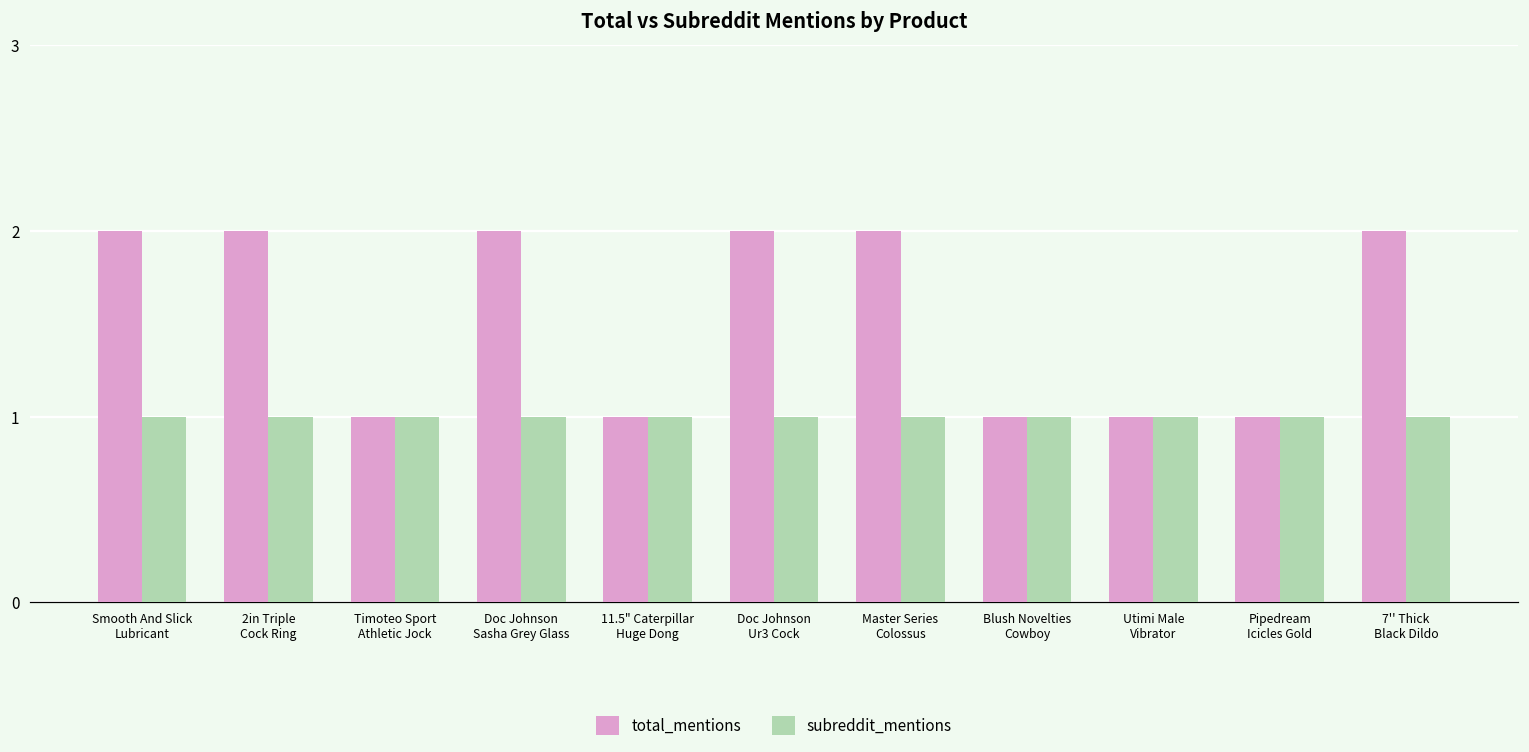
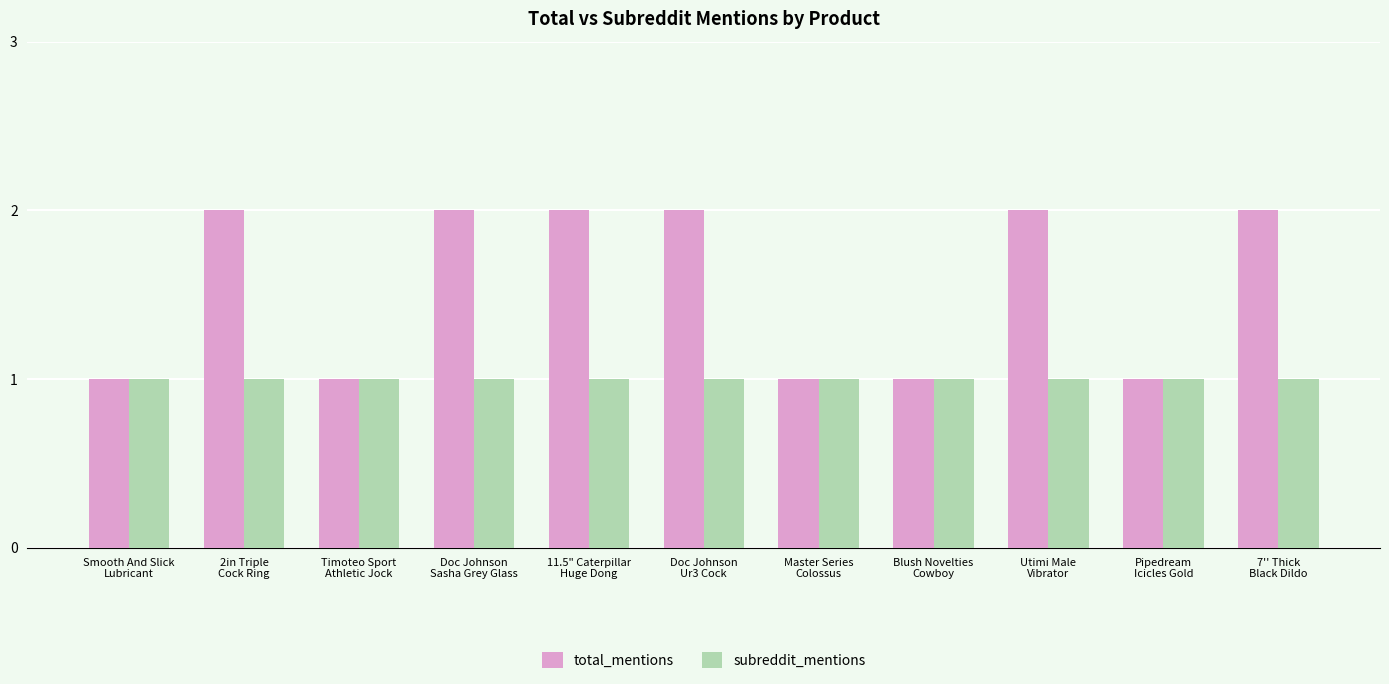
  {
    "total_mentions": {
-     "Smooth And Slick Lubricant": 2,
+     "Smooth And Slick Lubricant": 1,
      "2in Triple Cock Ring": 2,
      "Timoteo Sport Athletic Jock": 1,
      "Doc Johnson Sasha Grey Glass": 2,
-     "11.5\" Caterpillar Huge Dong": 1,
+     "11.5\" Caterpillar Huge Dong": 2,
      "Doc Johnson Ur3 Cock": 2,
-     "Master Series Colossus": 2,
+     "Master Series Colossus": 1,
      "Blush Novelties Cowboy": 1,
-     "Utimi Male Vibrator": 1,
+     "Utimi Male Vibrator": 2,
      "Pipedream Icicles Gold": 1,
      "7'' Thick Black Dildo": 2
    },
    "subreddit_mentions": {
      "Smooth And Slick Lubricant": 1,
      "2in Triple Cock Ring": 1,
      "Timoteo Sport Athletic Jock": 1,
      "Doc Johnson Sasha Grey Glass": 1,
      "11.5\" Caterpillar Huge Dong": 1,
      "Doc Johnson Ur3 Cock": 1,
      "Master Series Colossus": 1,
      "Blush Novelties Cowboy": 1,
      "Utimi Male Vibrator": 1,
      "Pipedream Icicles Gold": 1,
      "7'' Thick Black Dildo": 1
    }
  }
